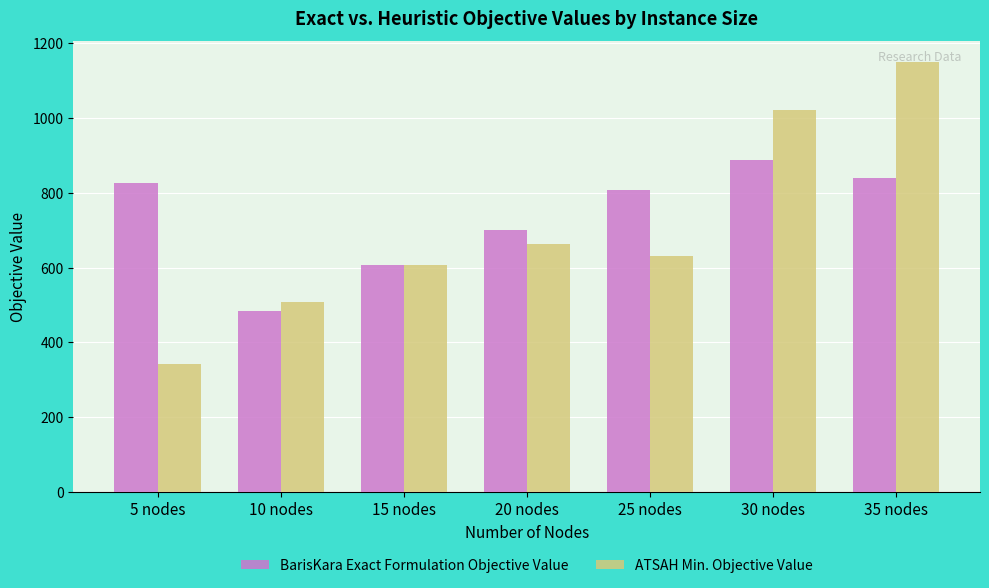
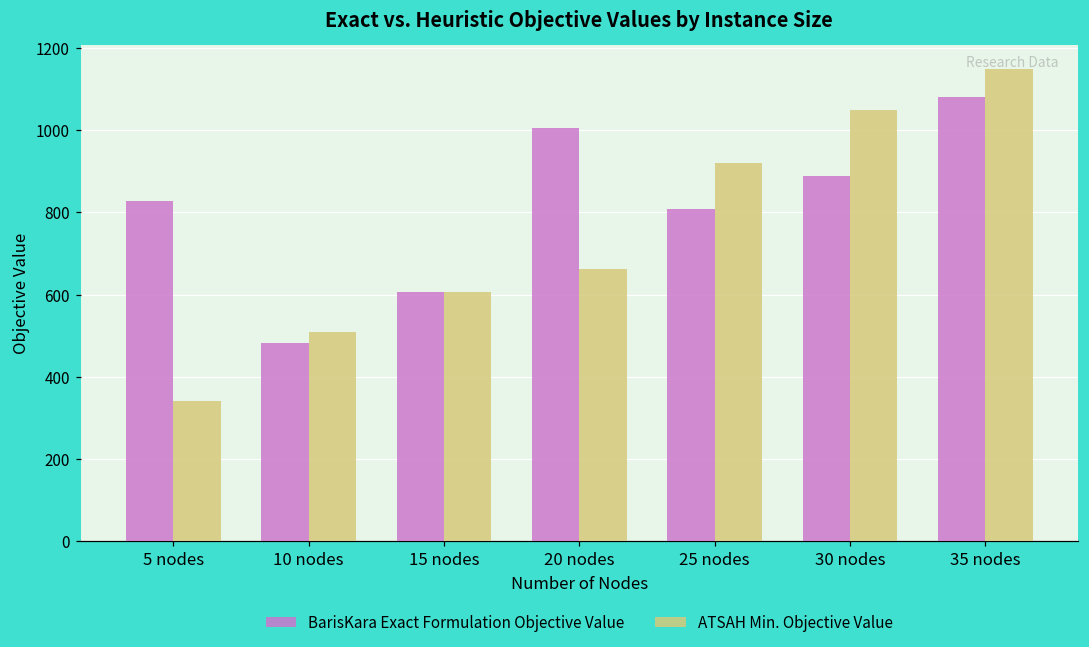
  {
    "BarisKara Exact Formulation Objective Value": {
      "5 nodes": 830,
      "10 nodes": 480,
      "15 nodes": 610,
-     "20 nodes": 700,
+     "20 nodes": 1000,
      "25 nodes": 810,
      "30 nodes": 890,
-     "35 nodes": 840
+     "35 nodes": 1080
    },
    "ATSAH Min. Objective Value": {
      "5 nodes": 340,
      "10 nodes": 510,
      "15 nodes": 610,
      "20 nodes": 660,
-     "25 nodes": 630,
-     "30 nodes": 1020,
+     "25 nodes": 920,
+     "30 nodes": 1050,
      "35 nodes": 1150
    }
  }
